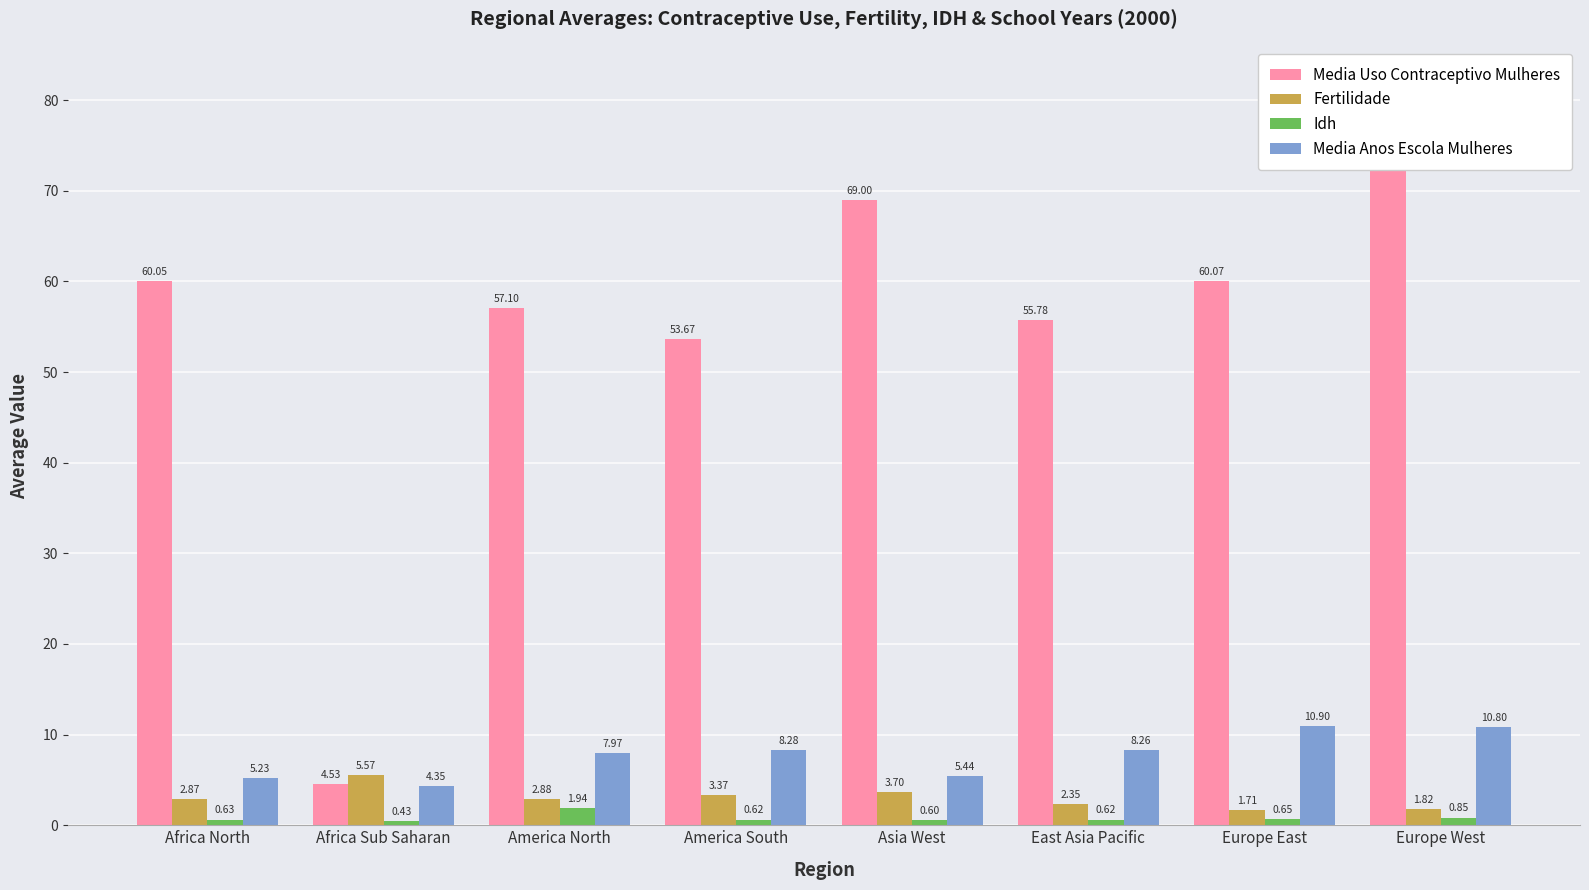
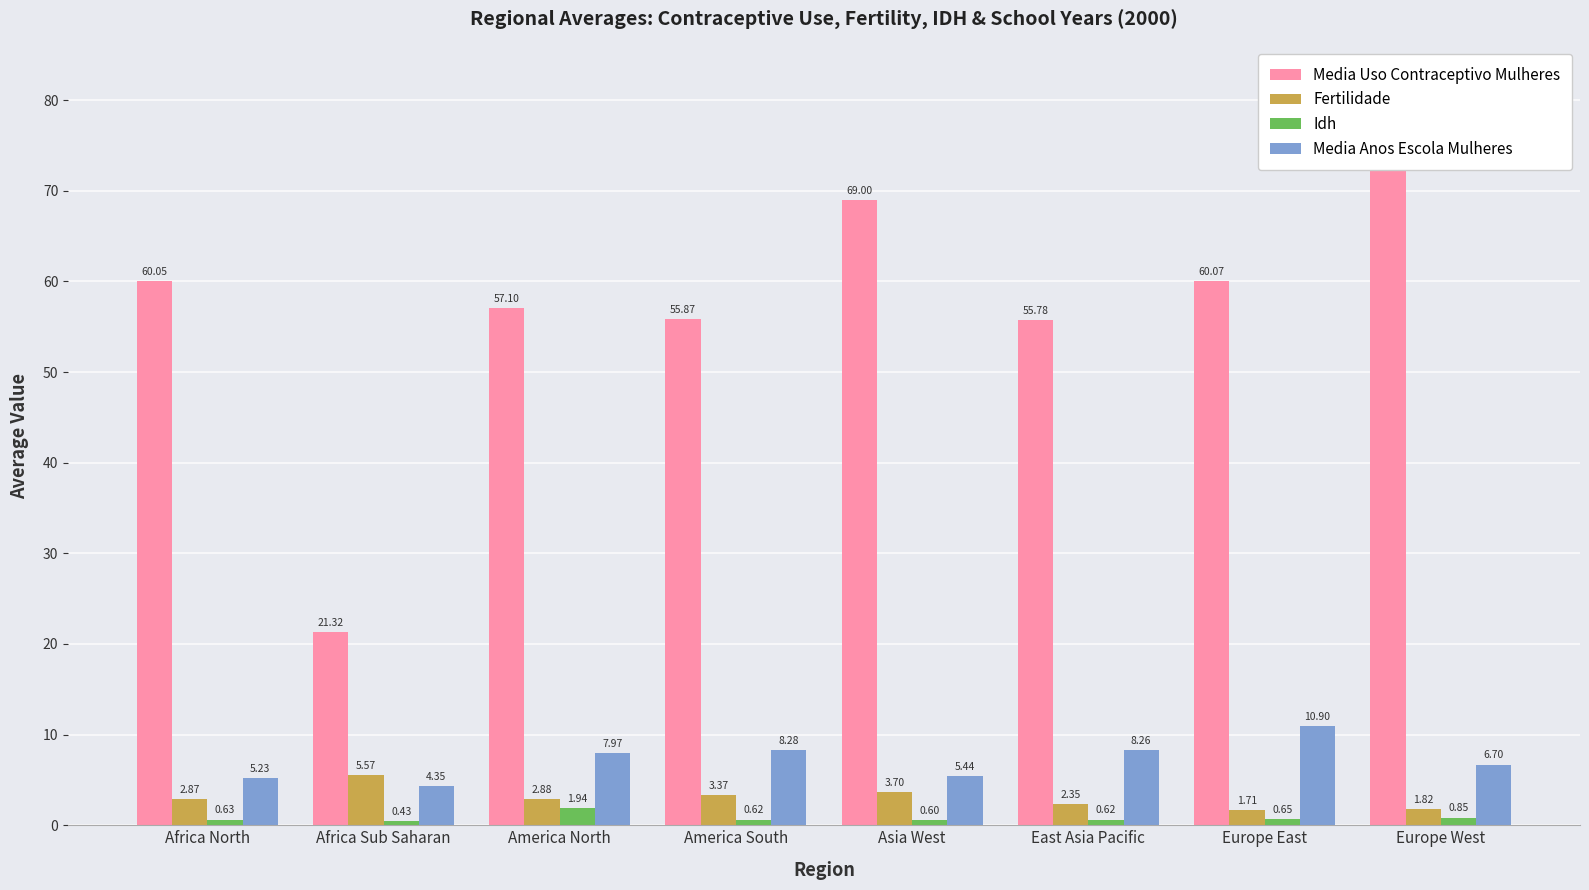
  {
    "Media Uso Contraceptivo Mulheres": {
      "Africa North": 60.05,
-     "Africa Sub Saharan": 4.53,
+     "Africa Sub Saharan": 21.32,
      "America North": 57.10,
-     "America South": 53.67,
+     "America South": 55.87,
      "Asia West": 69.00,
      "East Asia Pacific": 55.78,
      "Europe East": 60.07
    },
    "Fertilidade": {
      "Africa North": 2.87,
      "Africa Sub Saharan": 5.57,
      "America North": 2.88,
      "America South": 3.37,
      "Asia West": 3.70,
      "East Asia Pacific": 2.35,
      "Europe East": 1.71,
      "Europe West": 1.82
    },
    "Idh": {
      "Africa North": 0.63,
      "Africa Sub Saharan": 0.43,
      "America North": 1.94,
      "America South": 0.62,
      "Asia West": 0.60,
      "East Asia Pacific": 0.62,
      "Europe East": 0.65,
      "Europe West": 0.85
    },
    "Media Anos Escola Mulheres": {
      "Africa North": 5.23,
      "Africa Sub Saharan": 4.35,
      "America North": 7.97,
      "America South": 8.28,
      "Asia West": 5.44,
      "East Asia Pacific": 8.26,
      "Europe East": 10.90,
-     "Europe West": 10.80
+     "Europe West": 6.70
    }
  }
